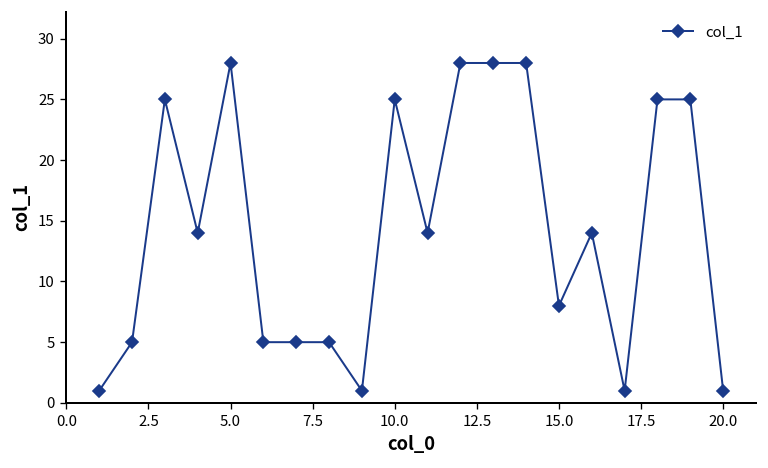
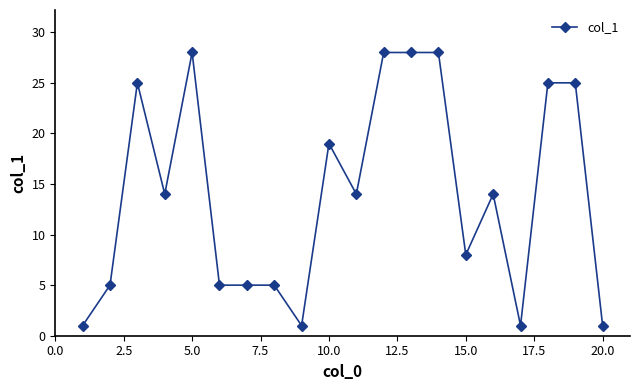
  {
    "5.0": 28,
-   "10.0": 25,
+   "10.0": 19,
    "15.0": 8,
    "20.0": 1
  }
